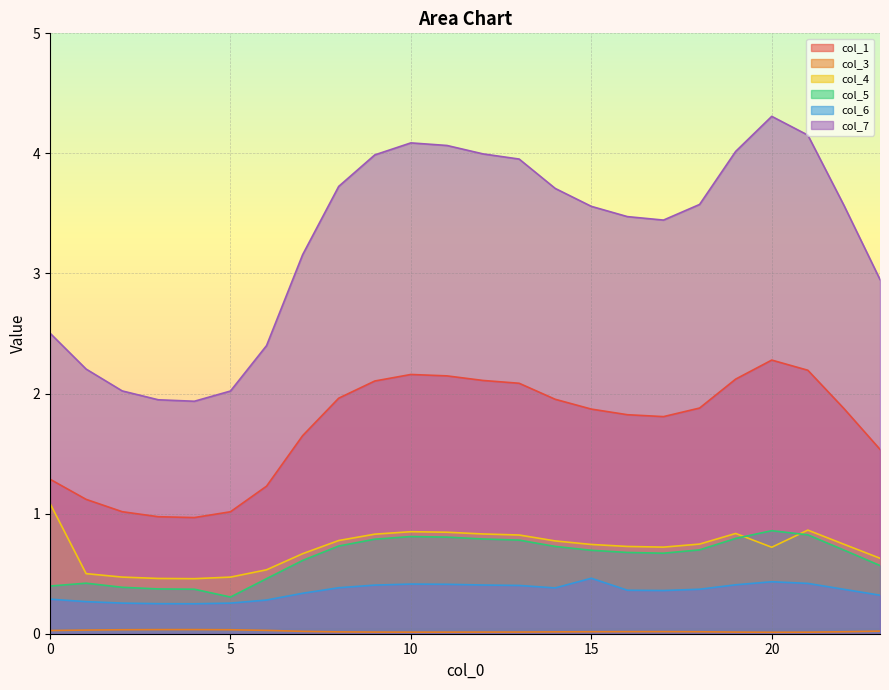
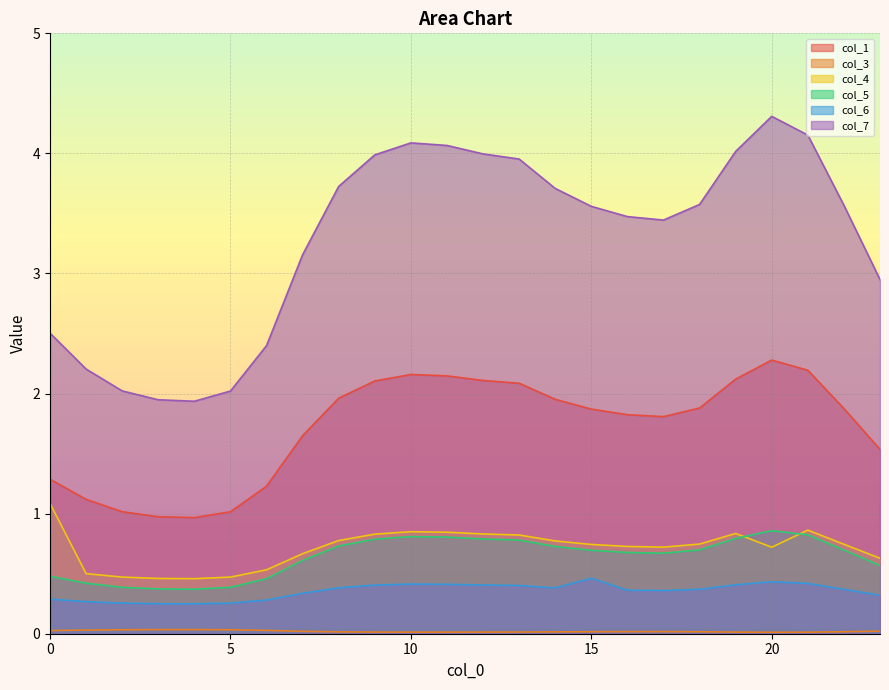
  {
    "col_4": {
      "0": 1.08,
      "5": 0.47,
      "10": 0.85,
      "15": 0.74,
      "20": 0.72
    },
    "col_5": {
-     "0": 0.40,
-     "5": 0.31,
+     "0": 0.48,
+     "5": 0.39,
      "10": 0.81,
      "15": 0.69,
      "20": 0.86
    },
    "col_6": {
      "0": 0.29,
      "5": 0.25,
      "10": 0.41,
      "15": 0.46,
      "20": 0.43
    },
    "col_7": {
      "0": 2.50,
      "5": 2.02,
      "10": 4.09,
      "15": 3.56,
      "20": 4.31
    }
  }
